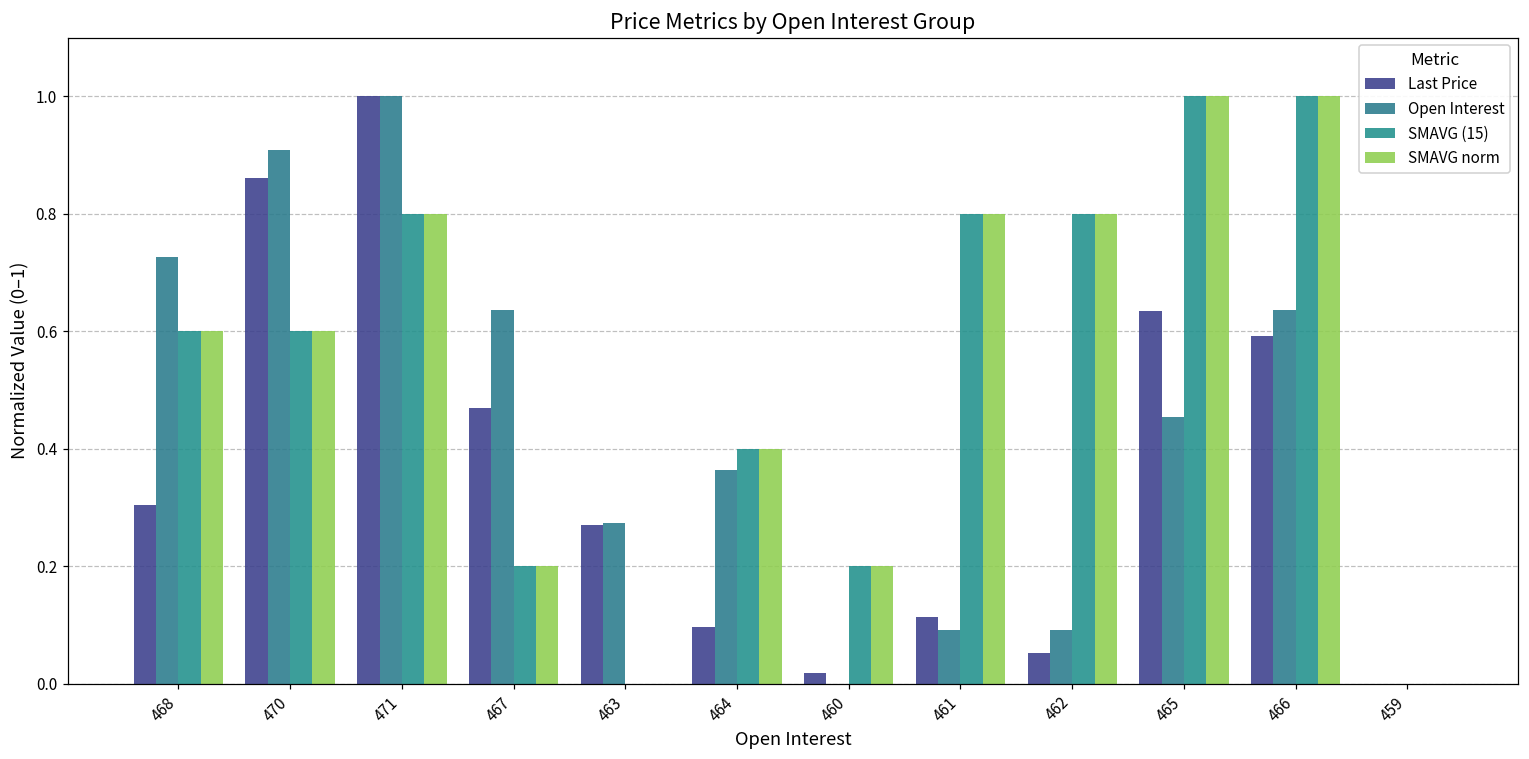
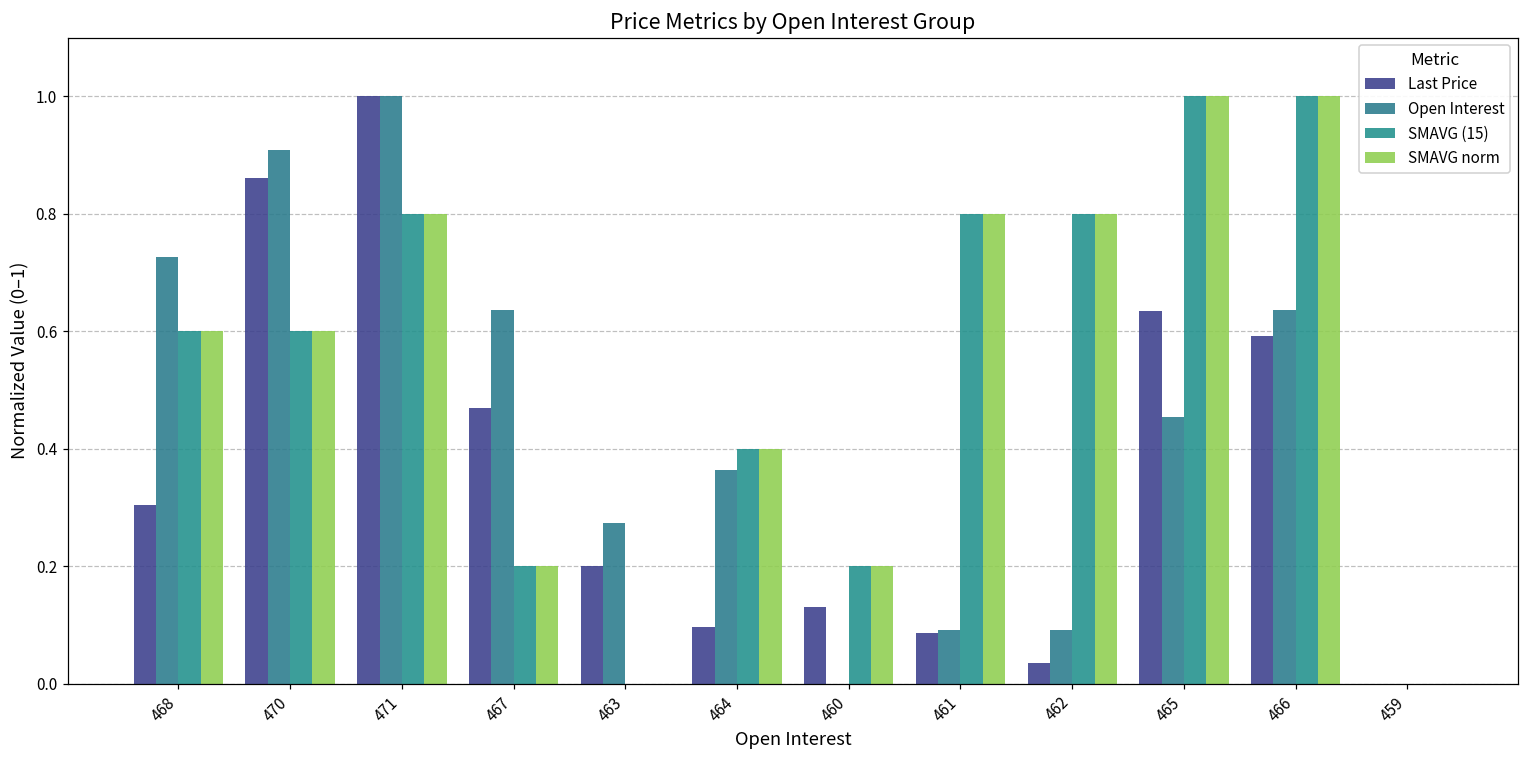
  {
    "Last Price": {
      "468": 0.30,
      "470": 0.86,
      "471": 1.00,
      "467": 0.47,
-     "463": 0.27,
+     "463": 0.20,
      "464": 0.10,
-     "460": 0.02,
-     "461": 0.11,
-     "462": 0.05,
+     "460": 0.13,
+     "461": 0.09,
+     "462": 0.03,
      "465": 0.63,
      "466": 0.59,
      "459": 0.00
    },
    "SMAVG norm": {
      "468": 0.60,
      "470": 0.60,
      "471": 0.80,
      "467": 0.20,
      "463": 0.00,
      "464": 0.40,
      "460": 0.20,
      "461": 0.80,
      "462": 0.80,
      "465": 1.00,
      "466": 1.00,
      "459": 0.00
    }
  }
